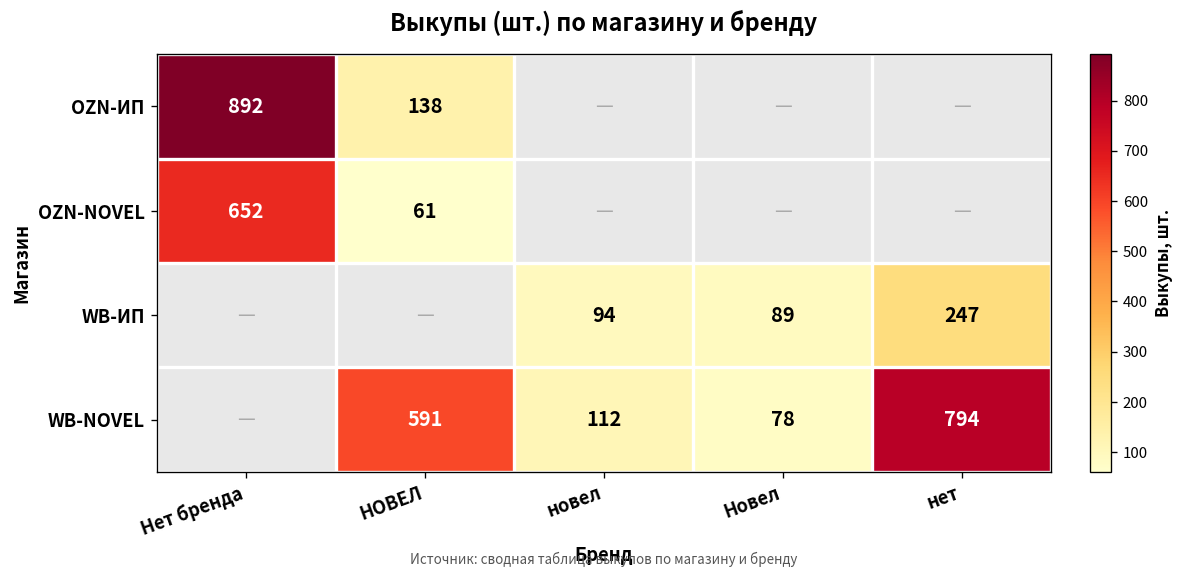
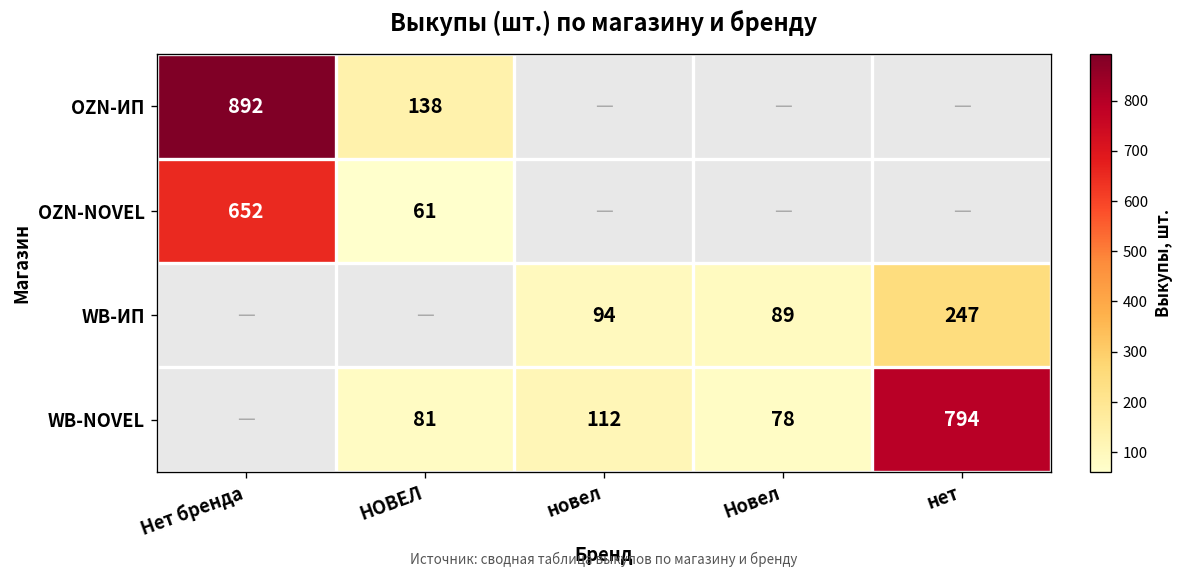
  {
    "OZN-ИП": {
      "Нет бренда": 892,
      "НОВЕЛ": 138
    },
    "OZN-NOVEL": {
      "Нет бренда": 652,
      "НОВЕЛ": 61
    },
    "WB-ИП": {
      "новел": 94,
      "Новел": 89,
      "нет": 247
    },
    "WB-NOVEL": {
-     "НОВЕЛ": 591,
+     "НОВЕЛ": 81,
      "новел": 112,
      "Новел": 78,
      "нет": 794
    }
  }
